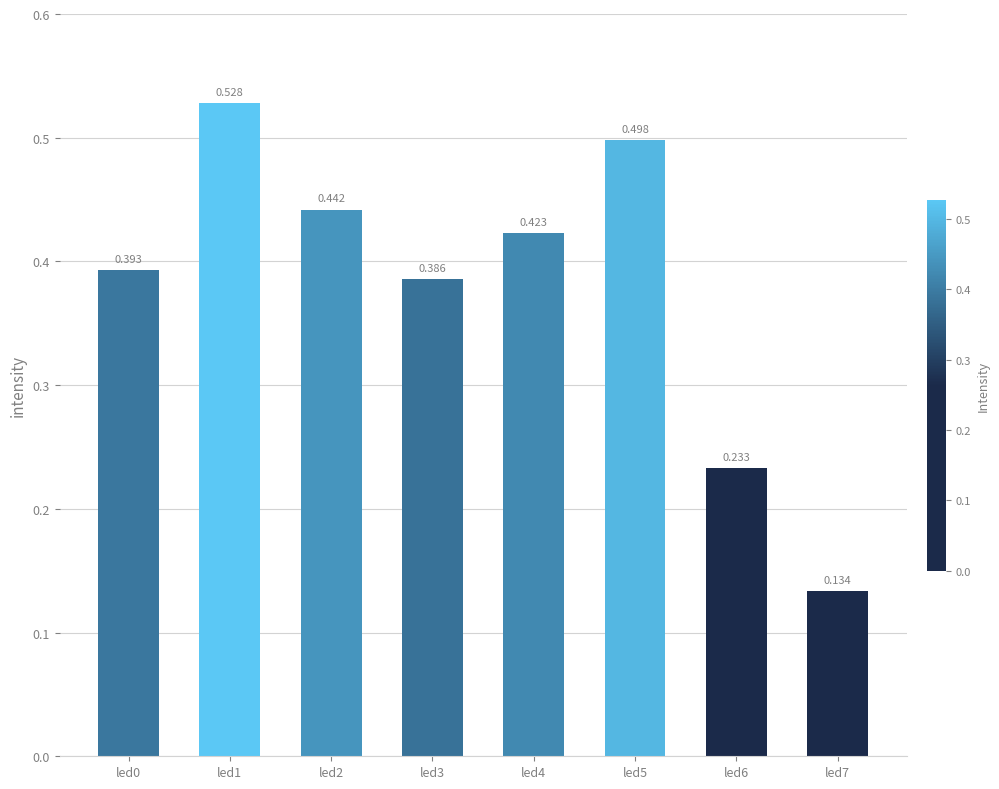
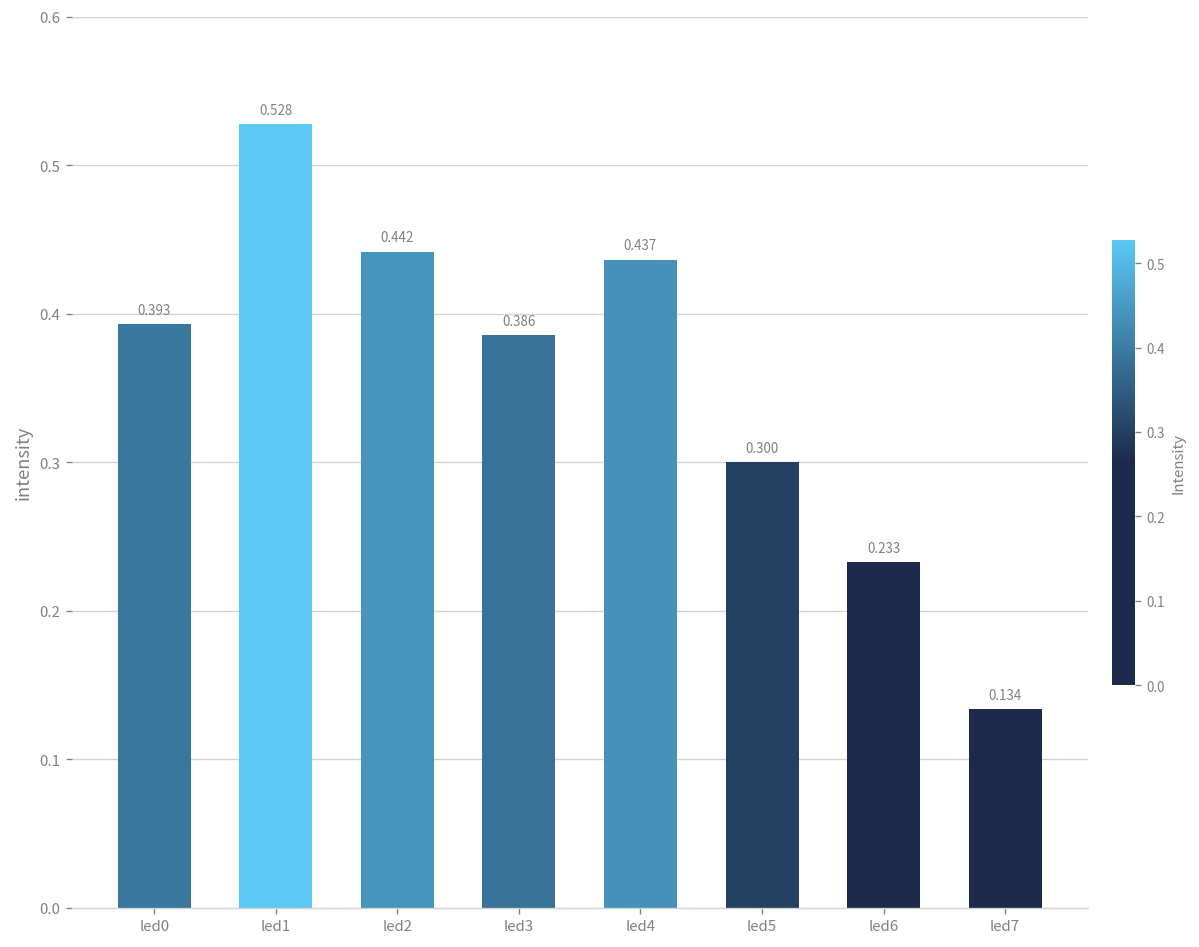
  {
    "led0": 0.393,
    "led1": 0.528,
    "led2": 0.442,
    "led3": 0.386,
-   "led4": 0.423,
-   "led5": 0.498,
+   "led4": 0.437,
+   "led5": 0.300,
    "led6": 0.233,
    "led7": 0.134
  }
